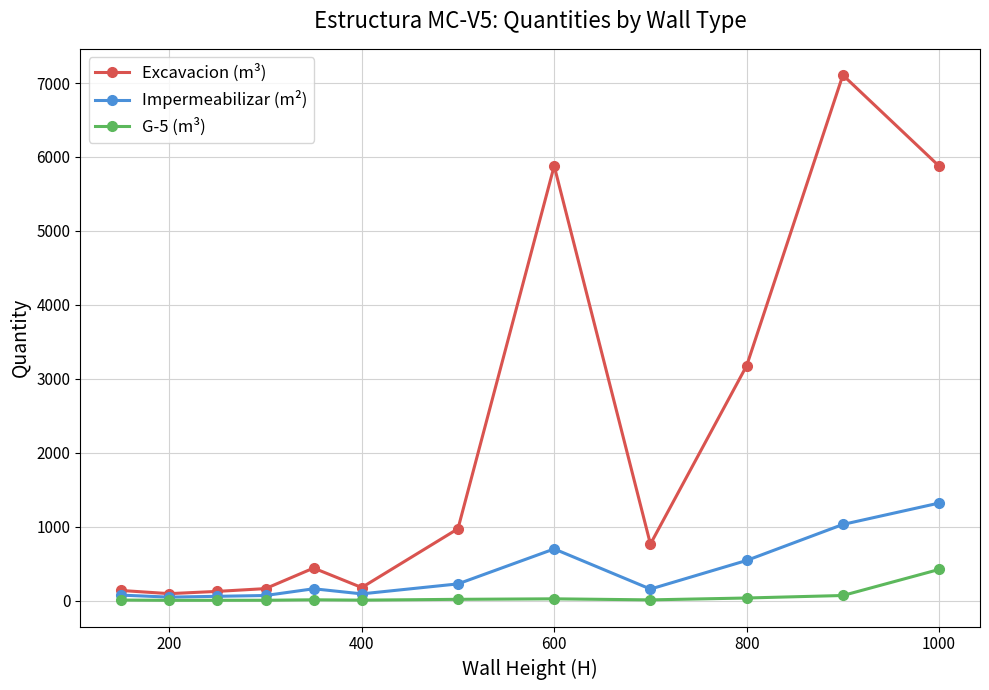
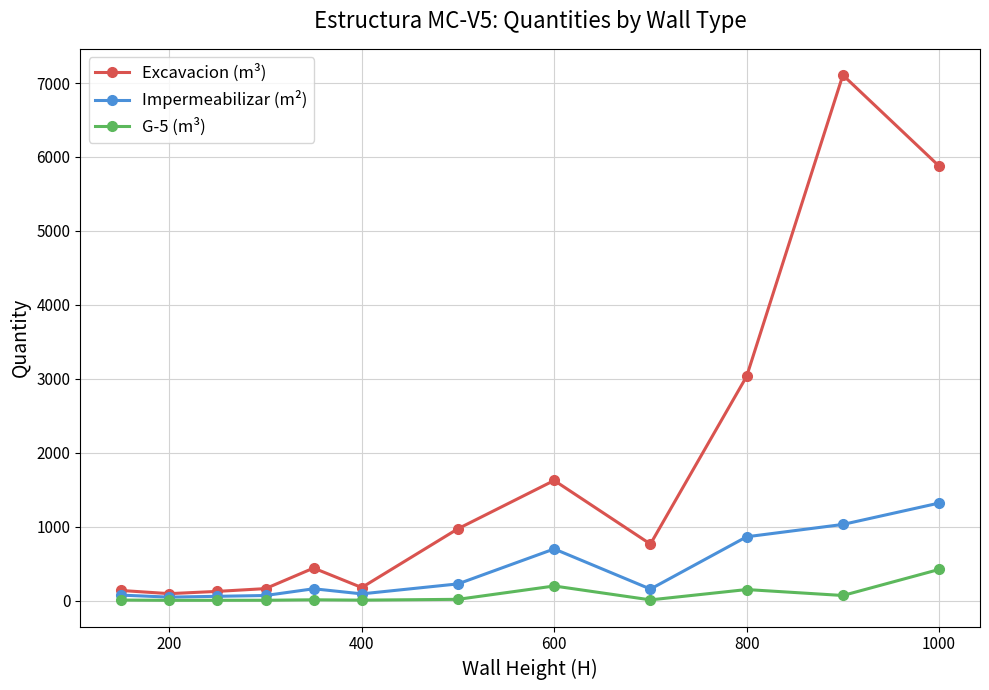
  {
    "Excavacion (m³)": {
      "200": 100,
      "400": 200,
-     "600": 5900,
-     "800": 3200,
+     "600": 1600,
+     "800": 3000,
      "1000": 5900
    },
    "Impermeabilizar (m²)": {
      "200": 0,
      "400": 100,
      "600": 700,
-     "800": 500,
+     "800": 900,
      "1000": 1300
    },
    "G-5 (m³)": {
      "200": 0,
      "400": 0,
-     "600": 0,
-     "800": 0,
+     "600": 200,
+     "800": 100,
      "1000": 400
    }
  }
